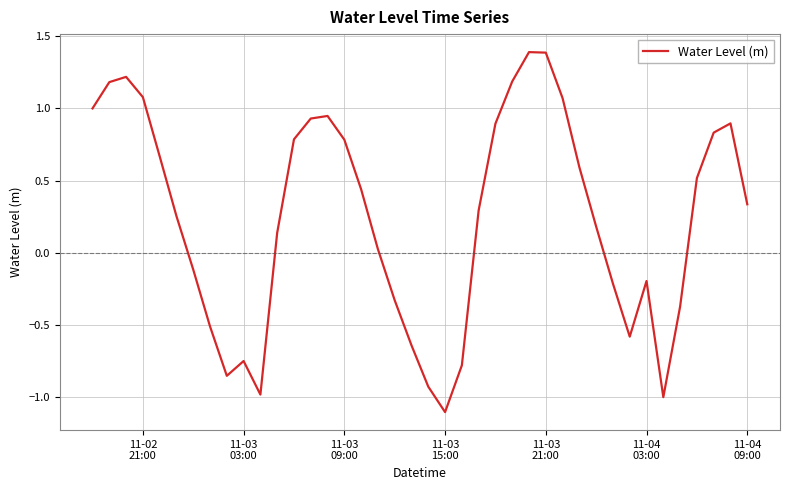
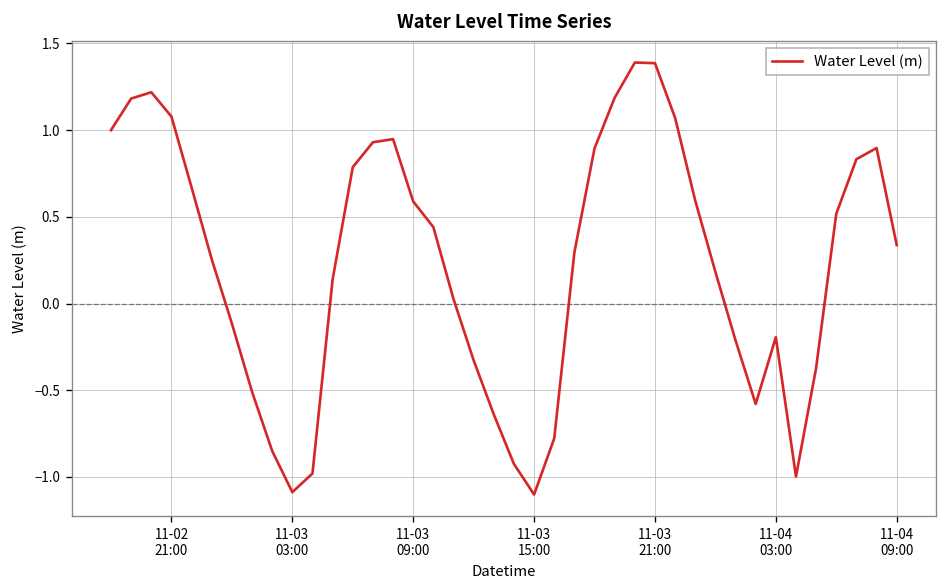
  {
    "11-02 21:00": 1.08,
-   "11-03 03:00": -0.75,
-   "11-03 09:00": 0.78,
+   "11-03 03:00": -1.09,
+   "11-03 09:00": 0.59,
    "11-03 15:00": -1.10,
    "11-03 21:00": 1.39,
    "11-04 03:00": -0.19,
    "11-04 09:00": 0.34
  }
